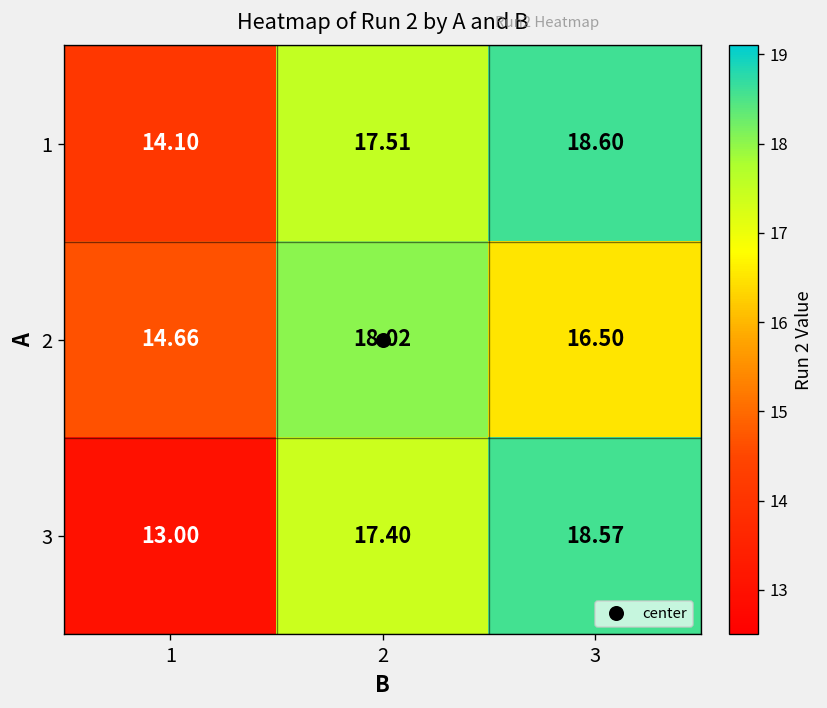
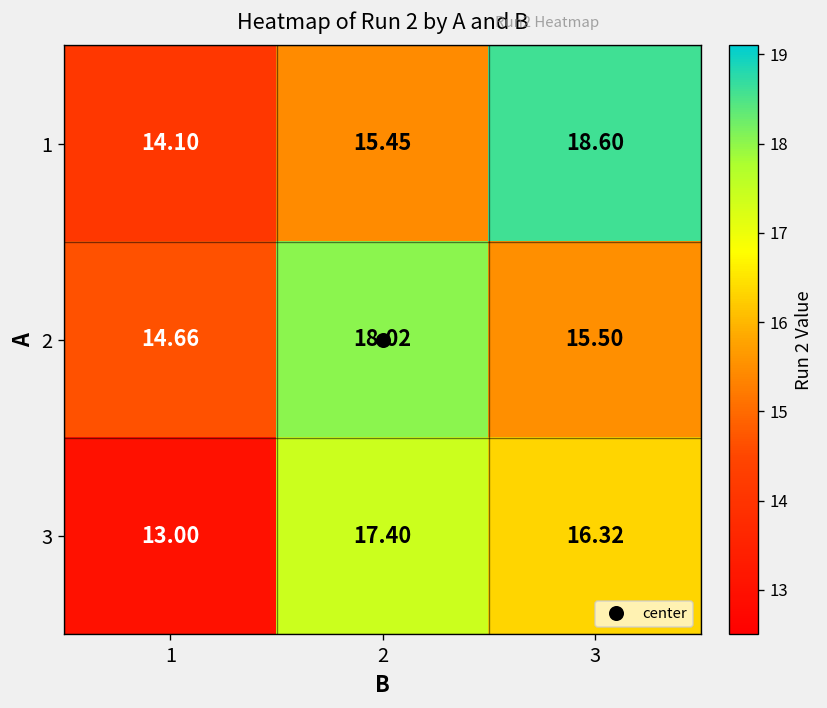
  {
    "1": {
      "1": 14.10,
-     "2": 17.51,
+     "2": 15.45,
      "3": 18.60
    },
    "2": {
      "1": 14.66,
-     "3": 16.50
+     "3": 15.50
    },
    "3": {
      "1": 13.00,
      "2": 17.40,
-     "3": 18.57
+     "3": 16.32
    }
  }
